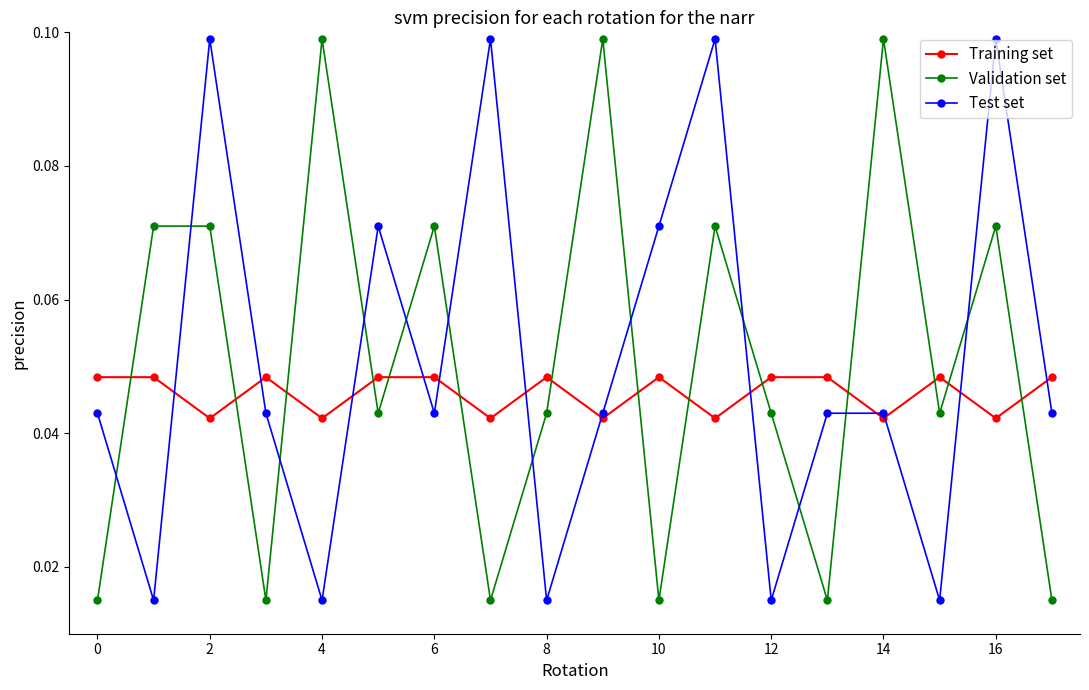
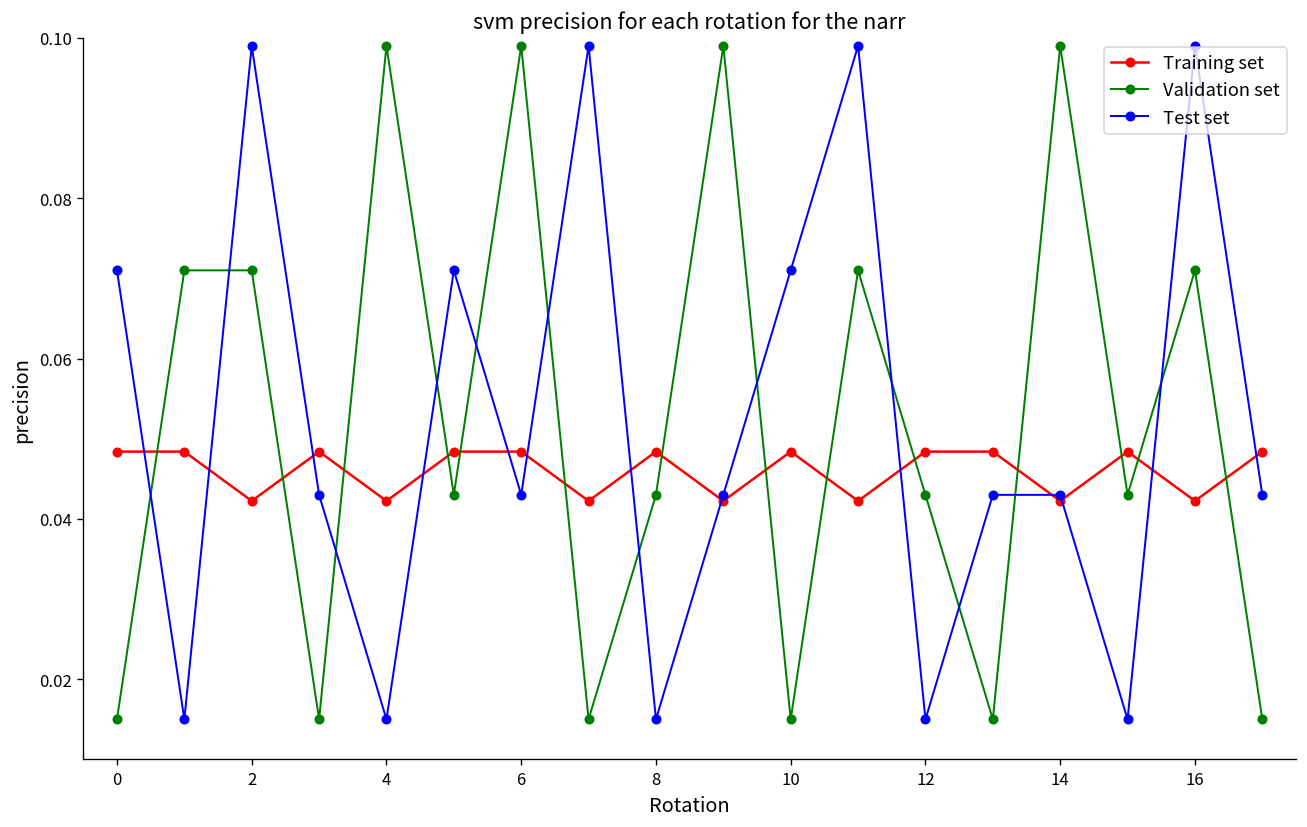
  {
    "Training set": {
      "0": 0.048,
      "2": 0.042,
      "4": 0.042,
      "6": 0.048,
      "8": 0.048,
      "10": 0.048,
      "12": 0.048,
      "14": 0.042,
      "16": 0.042
    },
    "Validation set": {
      "0": 0.015,
      "2": 0.071,
      "4": 0.099,
-     "6": 0.071,
+     "6": 0.099,
      "8": 0.043,
      "10": 0.015,
      "12": 0.043,
      "14": 0.099,
      "16": 0.071
    },
    "Test set": {
-     "0": 0.043,
+     "0": 0.071,
      "2": 0.099,
      "4": 0.015,
      "6": 0.043,
      "8": 0.015,
      "10": 0.071,
      "12": 0.015,
      "14": 0.043,
      "16": 0.099
    }
  }
